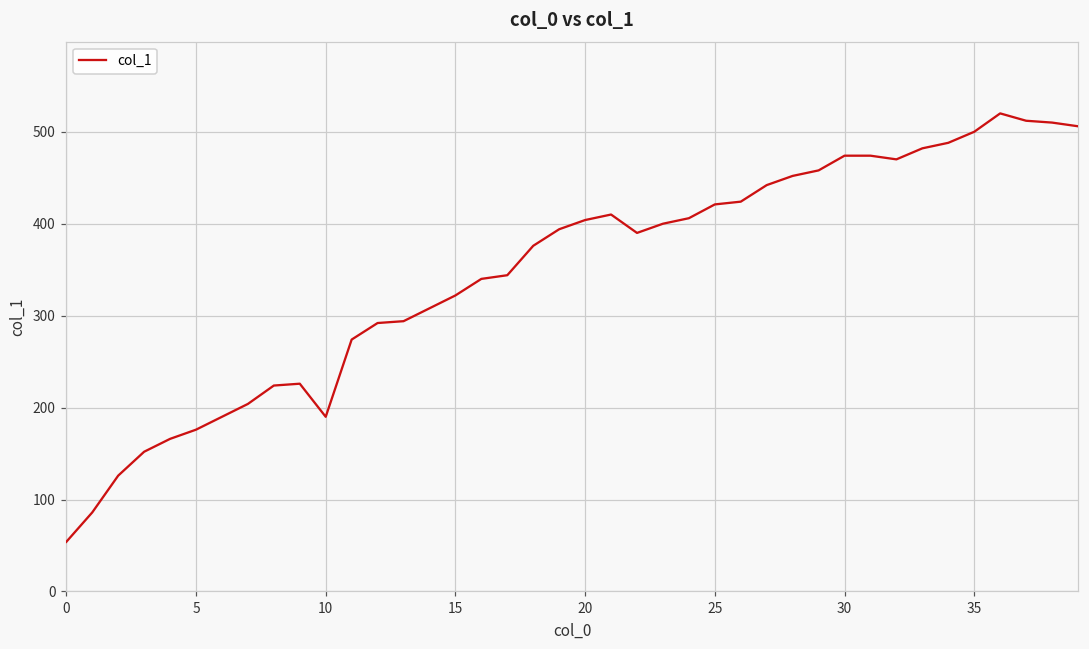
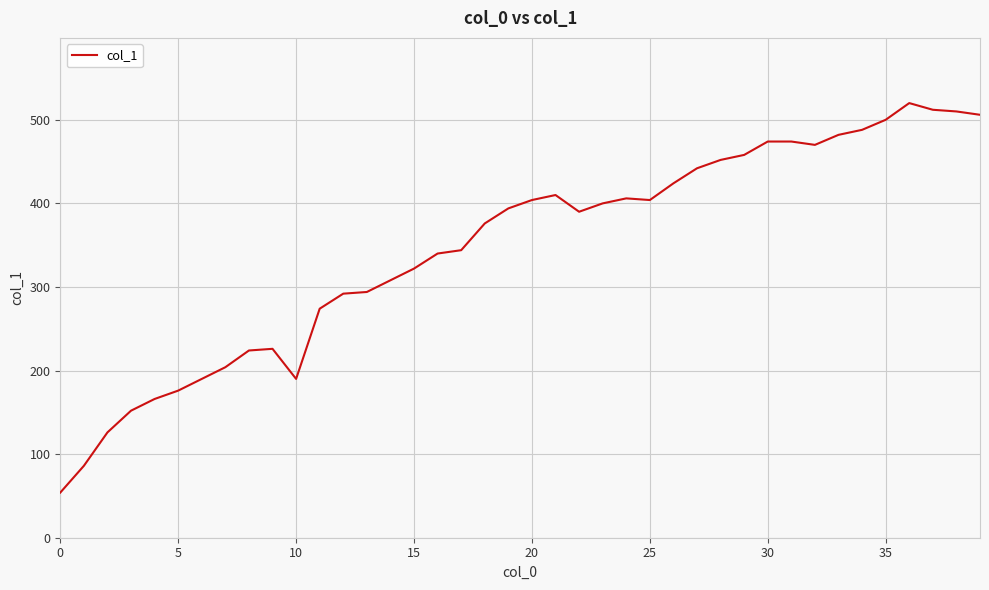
  {
    "0": 50,
    "5": 180,
    "10": 190,
    "15": 320,
    "20": 400,
-   "25": 420,
+   "25": 400,
    "30": 470,
    "35": 500
  }
